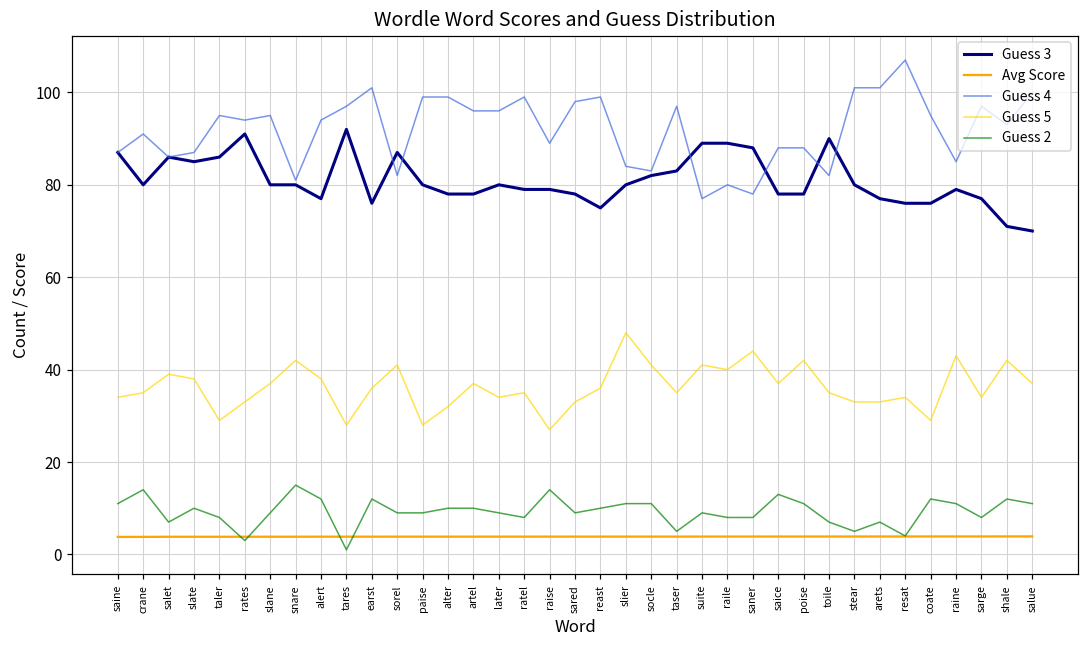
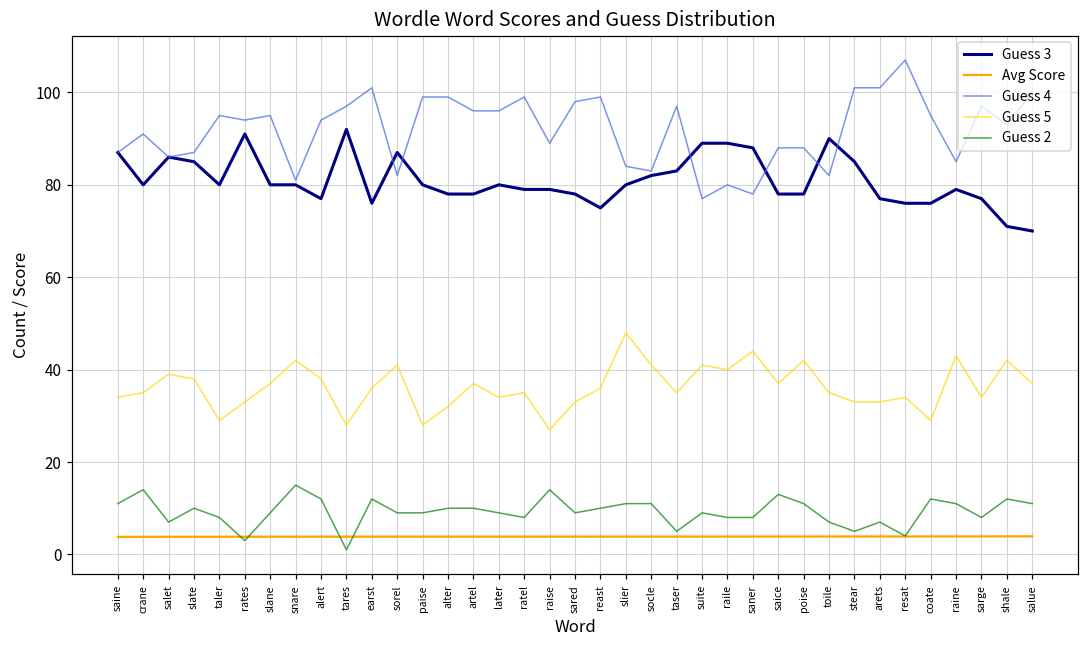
  {
    "Guess 3": {
      "crane": 80,
      "slate": 85,
-     "taler": 86,
+     "taler": 80,
      "rates": 91,
      "slane": 80,
      "snare": 80,
      "alert": 77,
      "tares": 92,
      "earst": 76,
      "sorel": 87,
      "paise": 80,
      "alter": 78,
      "artel": 78,
      "later": 80,
      "ratel": 79,
      "raise": 79,
      "sared": 78,
      "reast": 75,
      "slier": 80,
      "socle": 82,
      "taser": 83,
      "suite": 89,
      "raile": 89,
      "saner": 88,
      "saice": 78,
      "poise": 78,
      "toile": 90,
-     "stear": 80,
+     "stear": 85,
      "arets": 77,
      "resat": 76,
      "coate": 76,
      "raine": 79,
      "sarge": 77,
      "shale": 71,
      "salue": 70
    },
    "Guess 4": {
      "crane": 91,
      "slate": 87,
      "taler": 95,
      "rates": 94,
      "slane": 95,
      "snare": 81,
      "alert": 94,
      "tares": 97,
      "earst": 101,
      "sorel": 82,
      "paise": 99,
      "alter": 99,
      "artel": 96,
      "later": 96,
      "ratel": 99,
      "raise": 89,
      "sared": 98,
      "reast": 99,
      "slier": 84,
      "socle": 83,
      "taser": 97,
      "suite": 77,
      "raile": 80,
      "saner": 78,
      "saice": 88,
      "poise": 88,
      "toile": 82,
      "stear": 101,
      "arets": 101,
      "resat": 107,
      "coate": 95,
      "raine": 85
    },
    "Guess 2": {
      "saine": 11,
      "crane": 14,
      "salet": 7,
      "slate": 10,
      "taler": 8,
      "rates": 3,
      "slane": 9,
      "snare": 15,
      "alert": 12,
      "tares": 1,
      "earst": 12,
      "sorel": 9,
      "paise": 9,
      "alter": 10,
      "artel": 10,
      "later": 9,
      "ratel": 8,
      "raise": 14,
      "sared": 9,
      "reast": 10,
      "slier": 11,
      "socle": 11,
      "taser": 5,
      "suite": 9,
      "raile": 8,
      "saner": 8,
      "saice": 13,
      "poise": 11,
      "toile": 7,
      "stear": 5,
      "arets": 7,
      "coate": 12,
      "raine": 11,
      "sarge": 8,
      "shale": 12,
      "salue": 11
    }
  }
